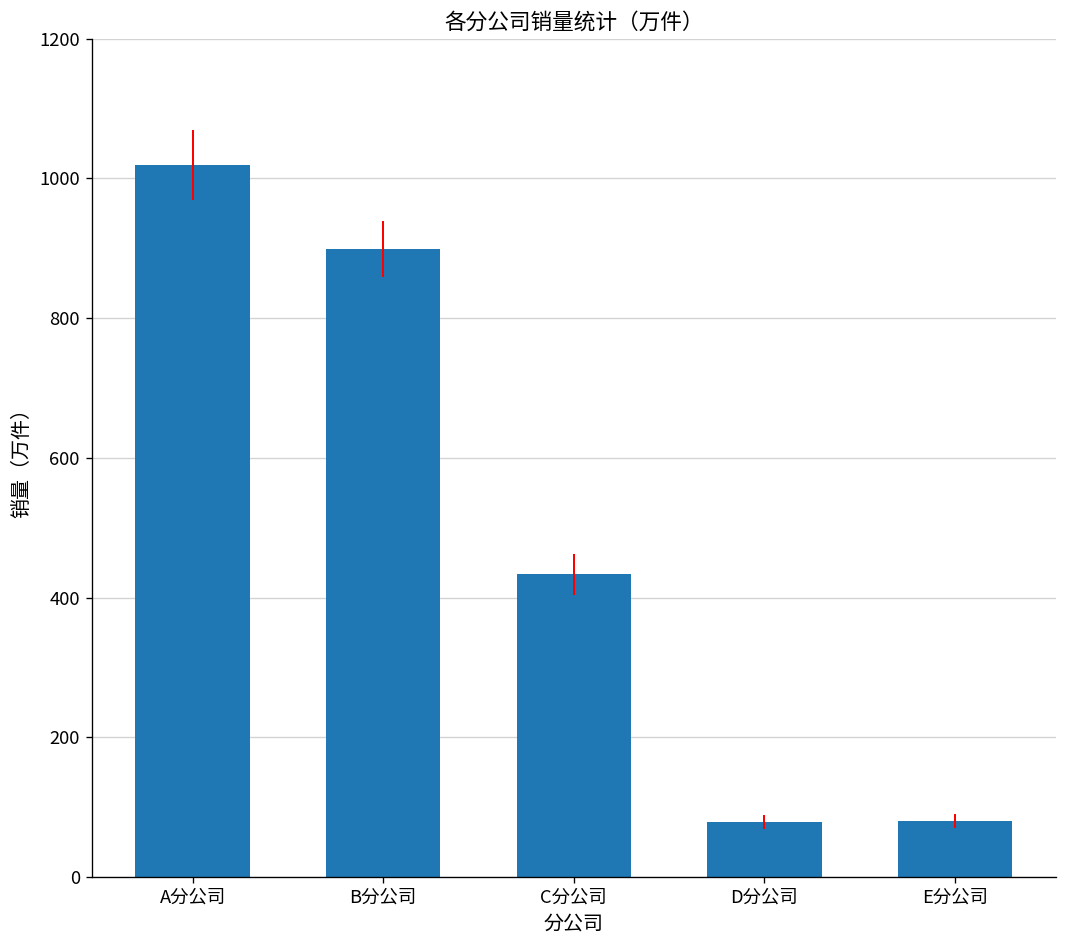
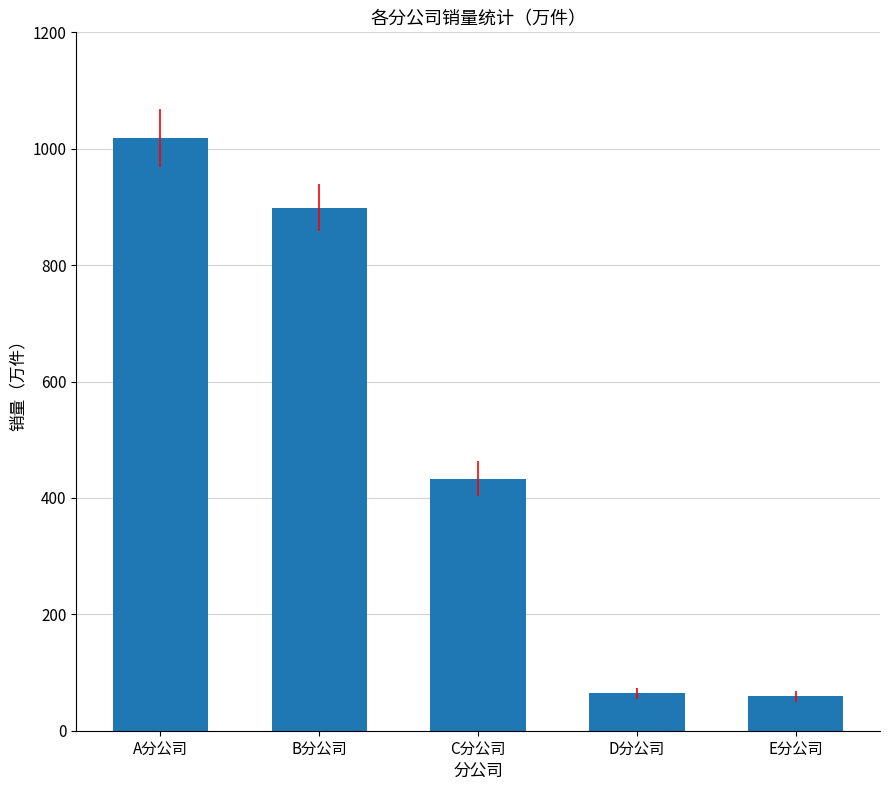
  {
    "A分公司": 1020,
    "B分公司": 900,
    "C分公司": 430,
-   "D分公司": 80,
-   "E分公司": 80
+   "D分公司": 60,
+   "E分公司": 60
  }
